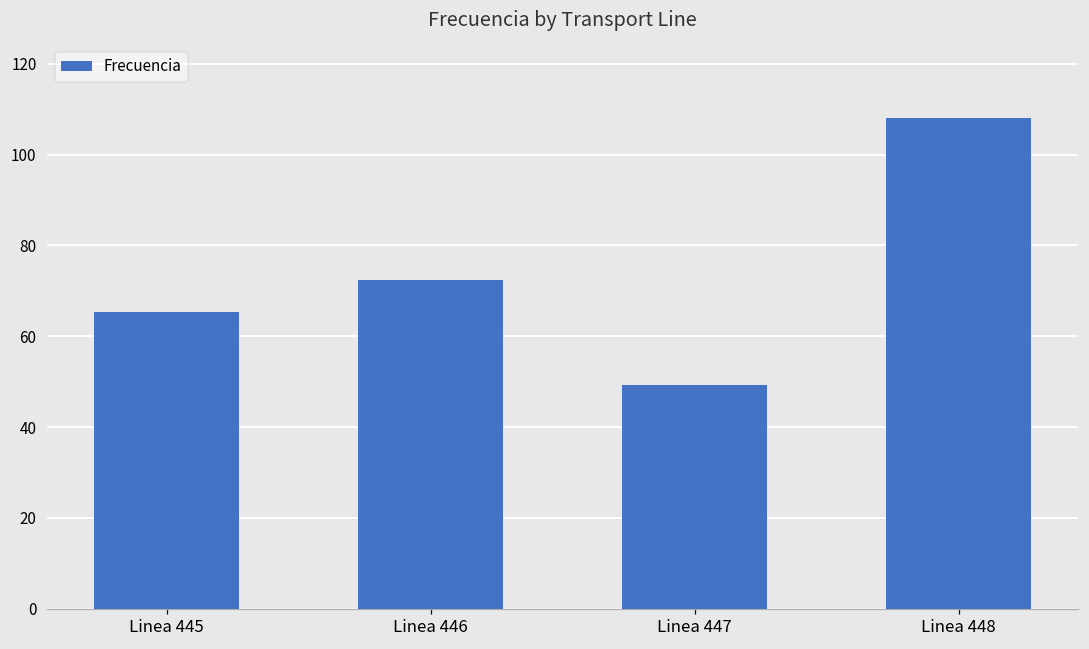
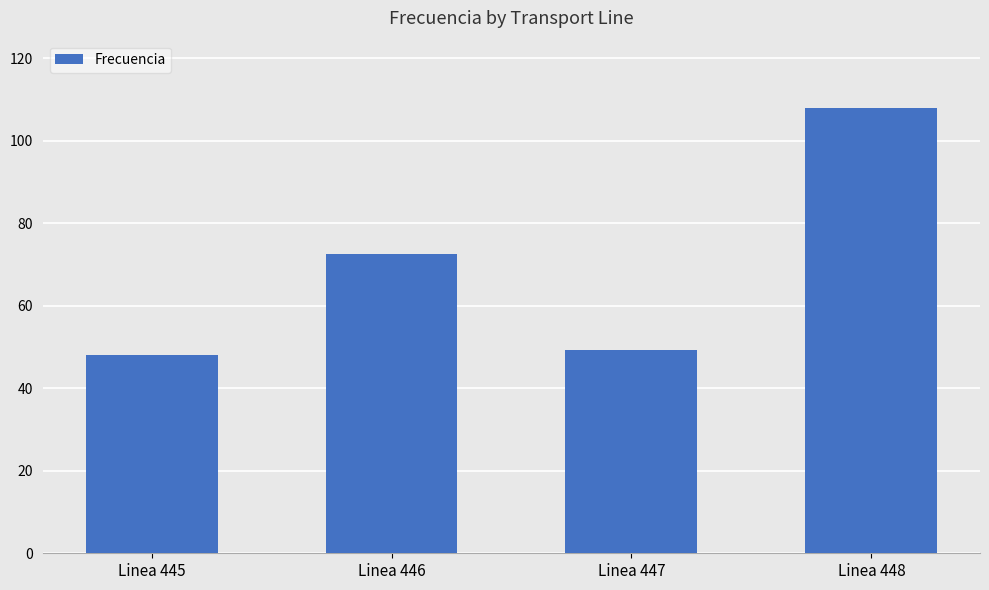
  {
-   "Linea 445": 65,
+   "Linea 445": 48,
    "Linea 446": 72,
    "Linea 447": 49,
    "Linea 448": 108
  }
